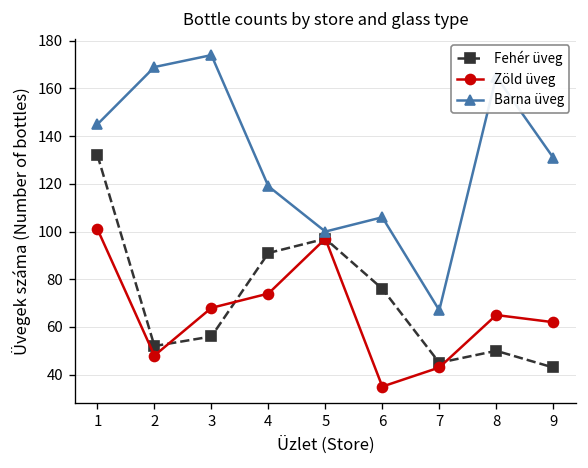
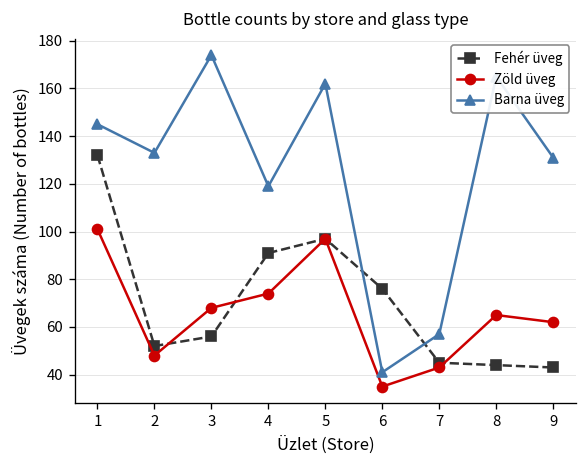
  {
    "Fehér üveg": {
      "1": 132,
      "2": 52,
      "3": 56,
      "4": 91,
      "6": 76,
      "7": 45,
-     "8": 50,
+     "8": 44,
      "9": 43
    },
    "Zöld üveg": {
      "1": 101,
      "2": 48,
      "3": 68,
      "4": 74,
      "6": 35,
      "7": 43,
      "8": 65,
      "9": 62
    },
    "Barna üveg": {
      "1": 145,
-     "2": 169,
+     "2": 133,
      "3": 174,
      "4": 119,
-     "5": 100,
-     "6": 106,
-     "7": 67,
+     "5": 162,
+     "6": 41,
+     "7": 57,
      "9": 131
    }
  }
